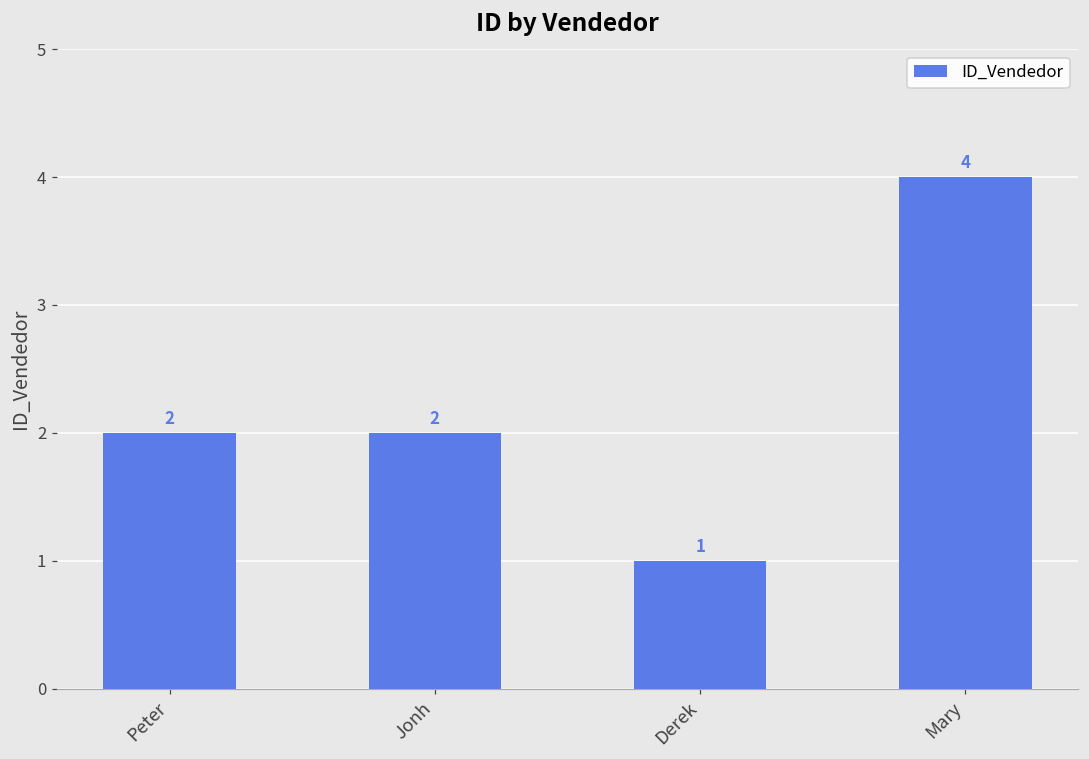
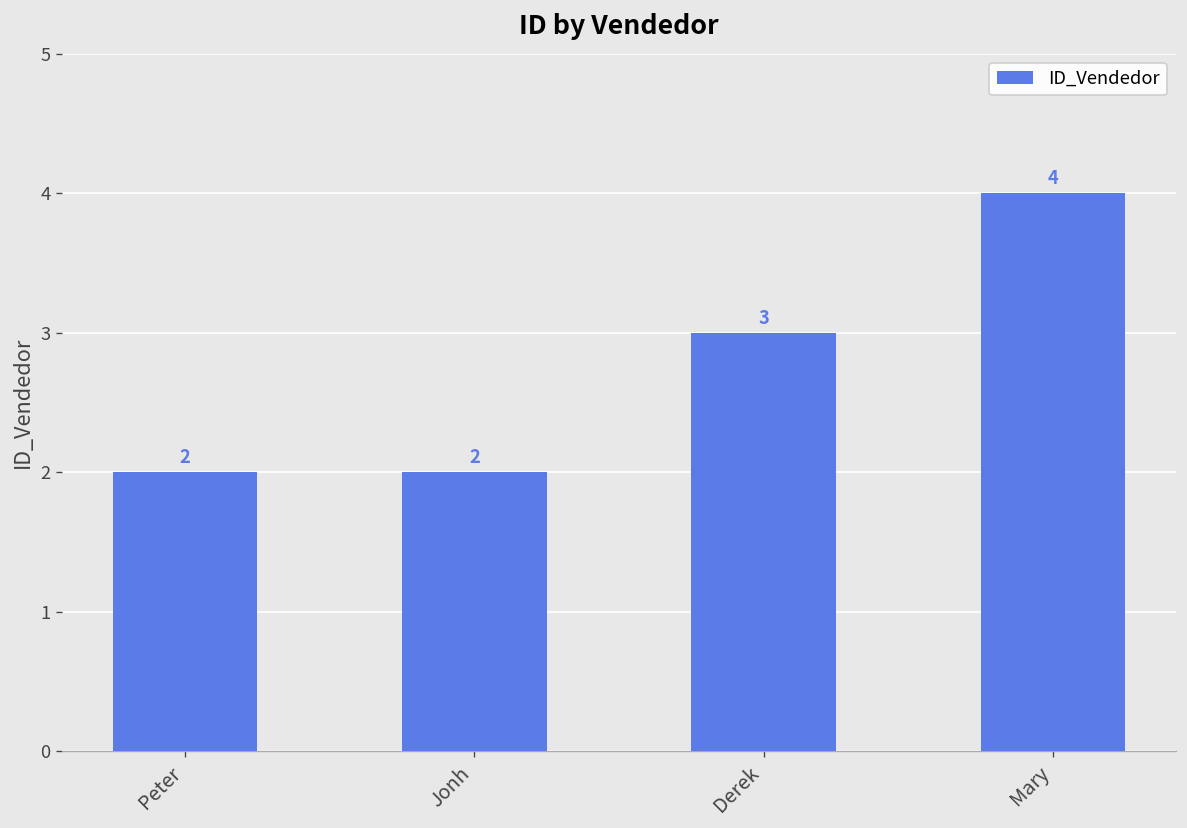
  {
    "Peter": 2,
    "Jonh": 2,
-   "Derek": 1,
+   "Derek": 3,
    "Mary": 4
  }
